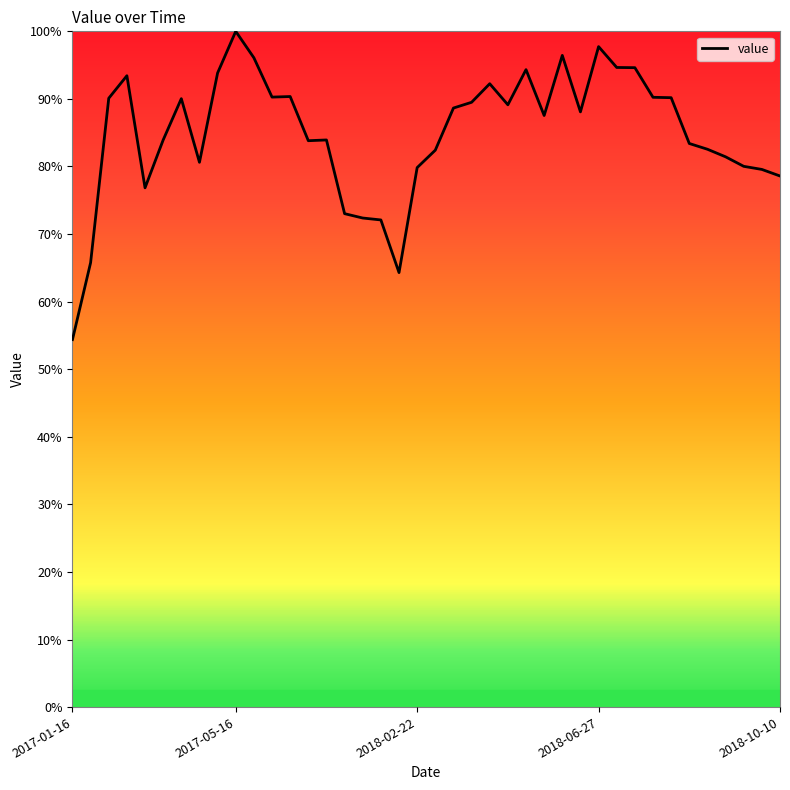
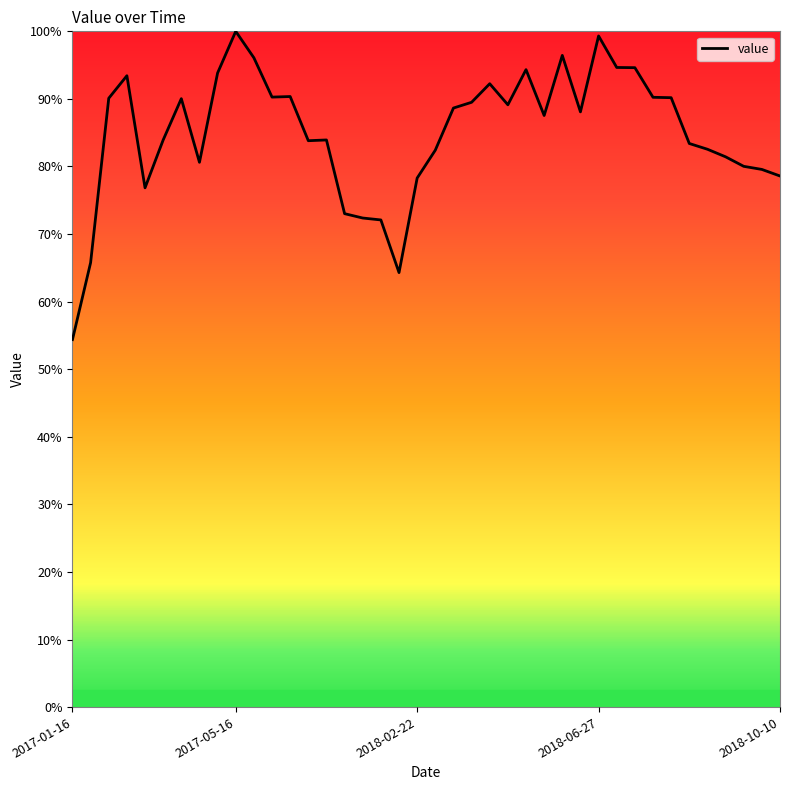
  {
    "2017-01-16": "54%",
    "2017-05-16": "100%",
-   "2018-02-22": "80%",
-   "2018-06-27": "98%",
+   "2018-02-22": "78%",
+   "2018-06-27": "99%",
    "2018-10-10": "79%"
  }
